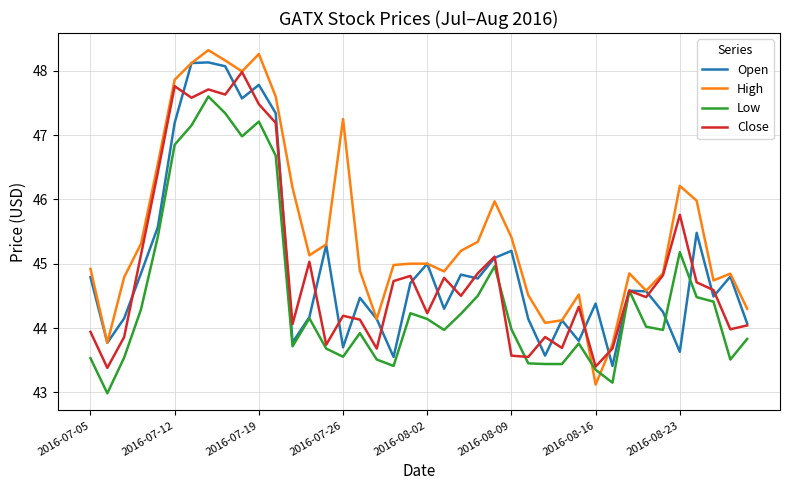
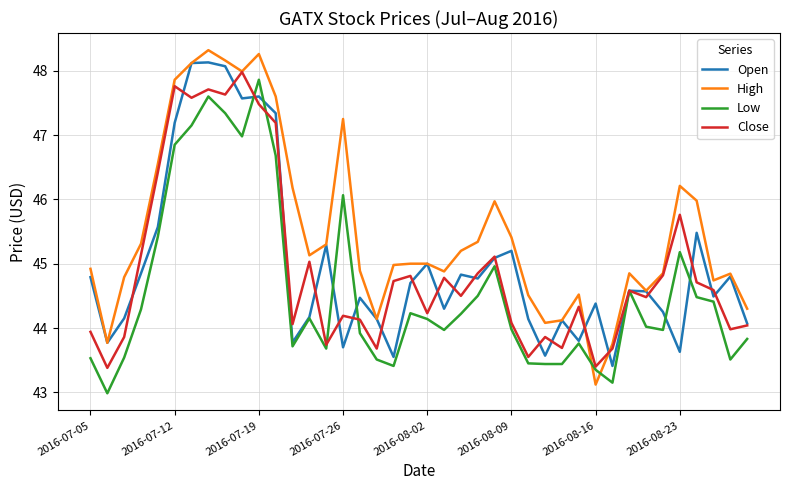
  {
    "Open": {
      "2016-07-05": 44.8,
      "2016-07-12": 47.2,
-     "2016-07-19": 47.8,
+     "2016-07-19": 47.6,
      "2016-07-26": 43.7,
      "2016-08-09": 45.2,
      "2016-08-16": 44.4,
      "2016-08-23": 43.6
    },
    "High": {
      "2016-07-05": 44.9,
      "2016-07-12": 47.9,
      "2016-07-19": 48.3,
      "2016-07-26": 47.3,
      "2016-08-09": 45.4,
      "2016-08-16": 43.1,
      "2016-08-23": 46.2
    },
    "Low": {
      "2016-07-05": 43.5,
      "2016-07-12": 46.9,
-     "2016-07-19": 47.2,
-     "2016-07-26": 43.6,
+     "2016-07-19": 47.9,
+     "2016-07-26": 46.1,
      "2016-08-02": 44.1,
      "2016-08-09": 44.0,
      "2016-08-16": 43.4,
      "2016-08-23": 45.2
    },
    "Close": {
      "2016-07-05": 43.9,
      "2016-07-12": 47.8,
      "2016-07-19": 47.5,
      "2016-07-26": 44.2,
      "2016-08-02": 44.2,
-     "2016-08-09": 43.6,
+     "2016-08-09": 44.1,
      "2016-08-16": 43.4,
      "2016-08-23": 45.8
    }
  }
